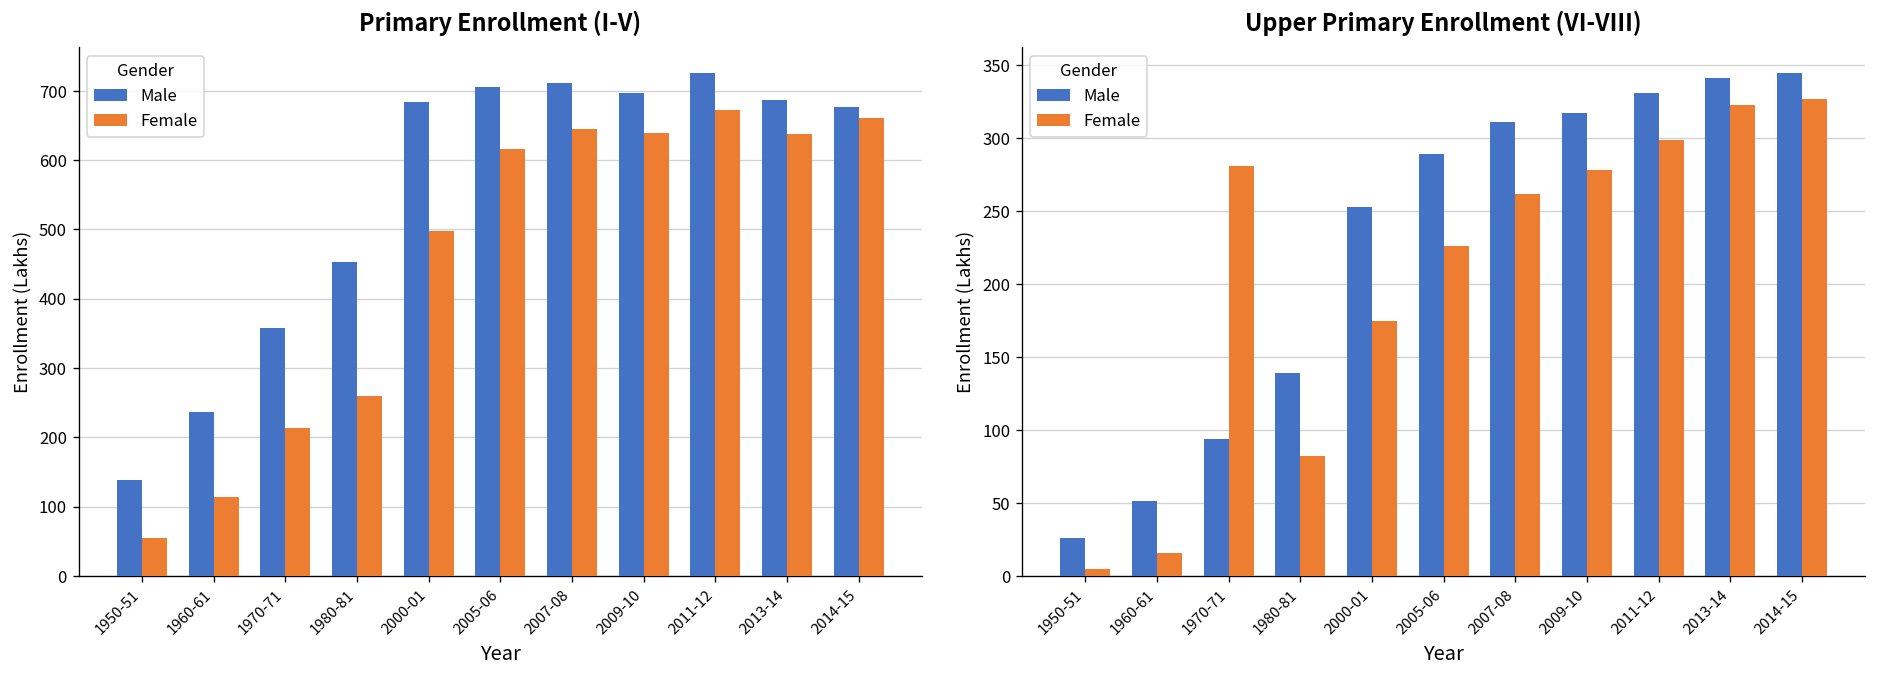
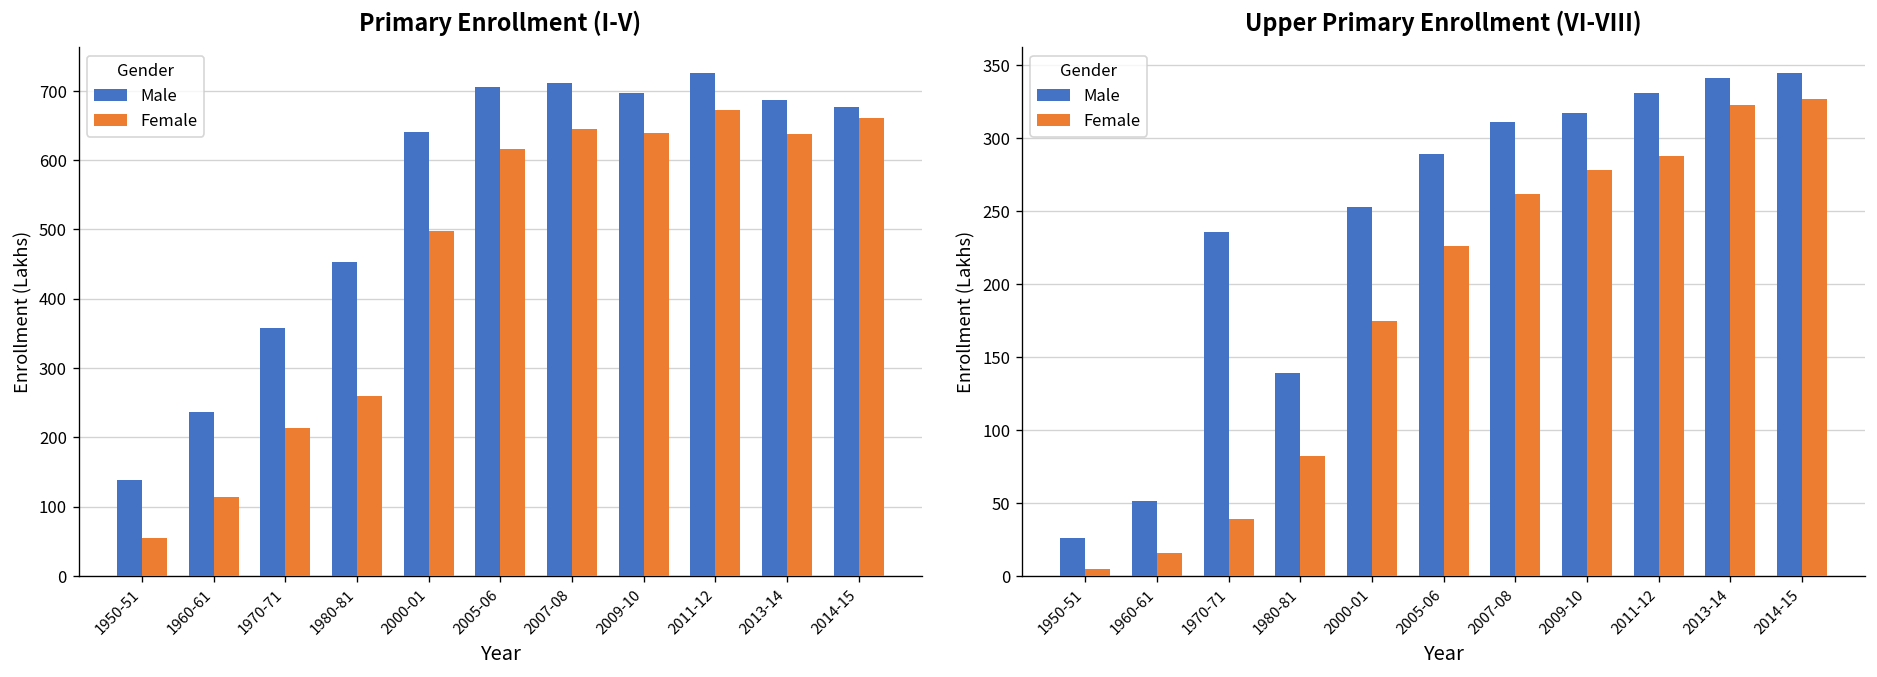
  {
    "Primary Enrollment (I-V)": {
      "Male": {
        "1950-51": 140,
        "1960-61": 240,
        "1970-71": 360,
        "1980-81": 450,
-       "2000-01": 680,
+       "2000-01": 640,
        "2005-06": 710,
        "2007-08": 710,
        "2009-10": 700,
        "2011-12": 730,
        "2013-14": 690,
        "2014-15": 680
      },
      "Female": {
        "1950-51": 50,
        "1960-61": 110,
        "1970-71": 210,
        "1980-81": 260,
        "2000-01": 500,
        "2005-06": 620,
        "2007-08": 640,
        "2009-10": 640,
        "2011-12": 670,
        "2013-14": 640,
        "2014-15": 660
      }
    },
    "Upper Primary Enrollment (VI-VIII)": {
      "Male": {
        "1950-51": 26,
        "1960-61": 51,
-       "1970-71": 94,
+       "1970-71": 236,
        "1980-81": 139,
        "2000-01": 253,
        "2005-06": 289,
        "2007-08": 311,
        "2009-10": 317,
        "2011-12": 331,
        "2013-14": 341,
        "2014-15": 345
      },
      "Female": {
        "1950-51": 5,
        "1960-61": 16,
-       "1970-71": 281,
+       "1970-71": 39,
        "1980-81": 82,
        "2000-01": 175,
        "2005-06": 226,
        "2007-08": 262,
        "2009-10": 278,
-       "2011-12": 299,
+       "2011-12": 288,
        "2013-14": 323,
        "2014-15": 327
      }
    }
  }
